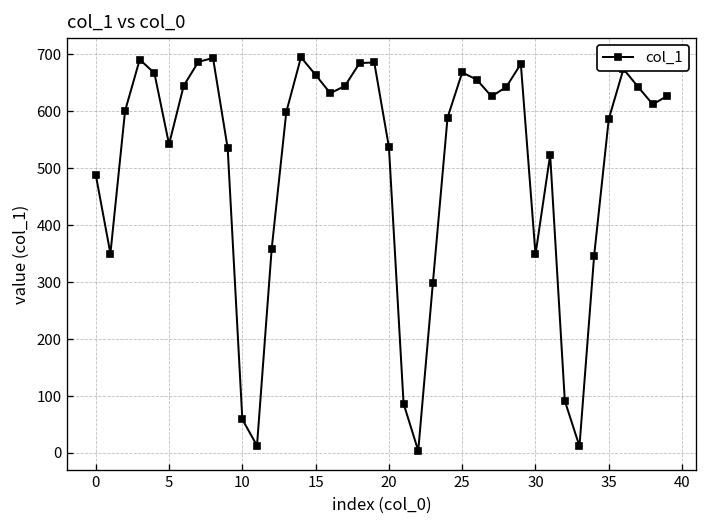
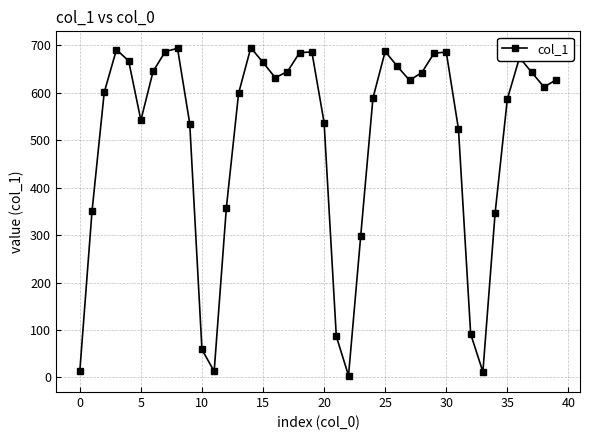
  {
-   "0": 490,
+   "0": 10,
    "5": 540,
    "10": 60,
    "15": 660,
    "20": 540,
-   "25": 670,
-   "30": 350,
+   "25": 690,
+   "30": 690,
    "35": 590
  }
